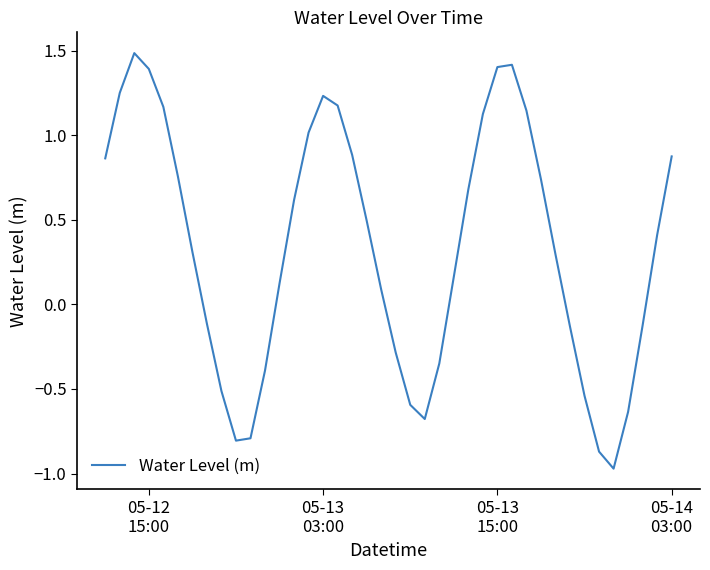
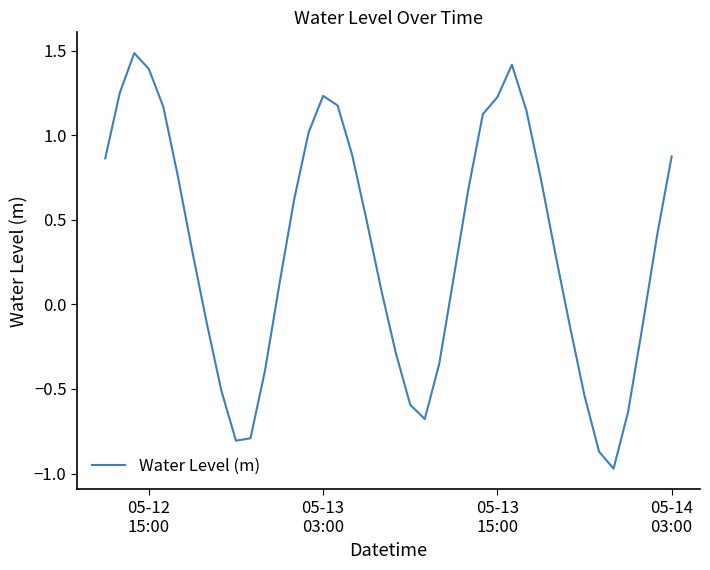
  {
    "05-12 15:00": 1.39,
    "05-13 03:00": 1.23,
-   "05-13 15:00": 1.40,
+   "05-13 15:00": 1.22,
    "05-14 03:00": 0.87
  }
